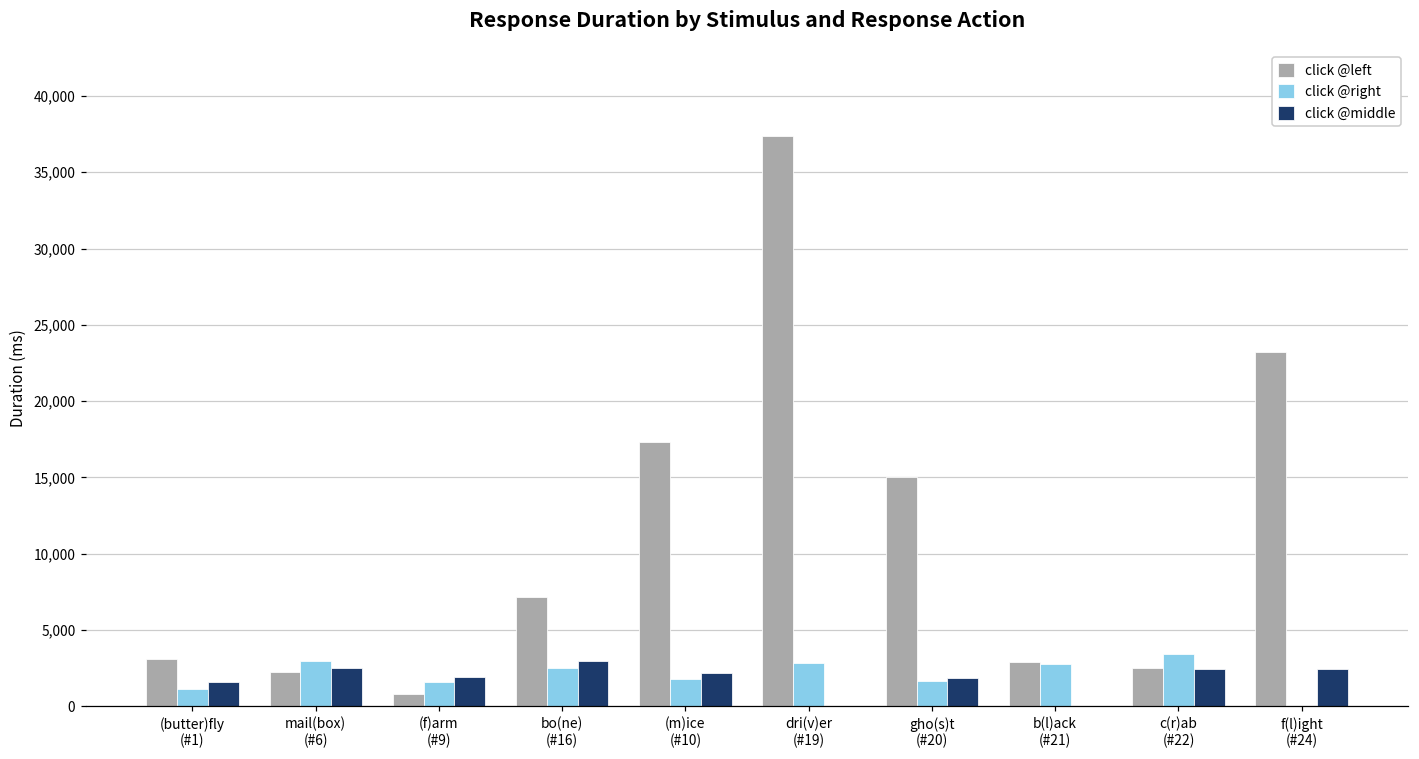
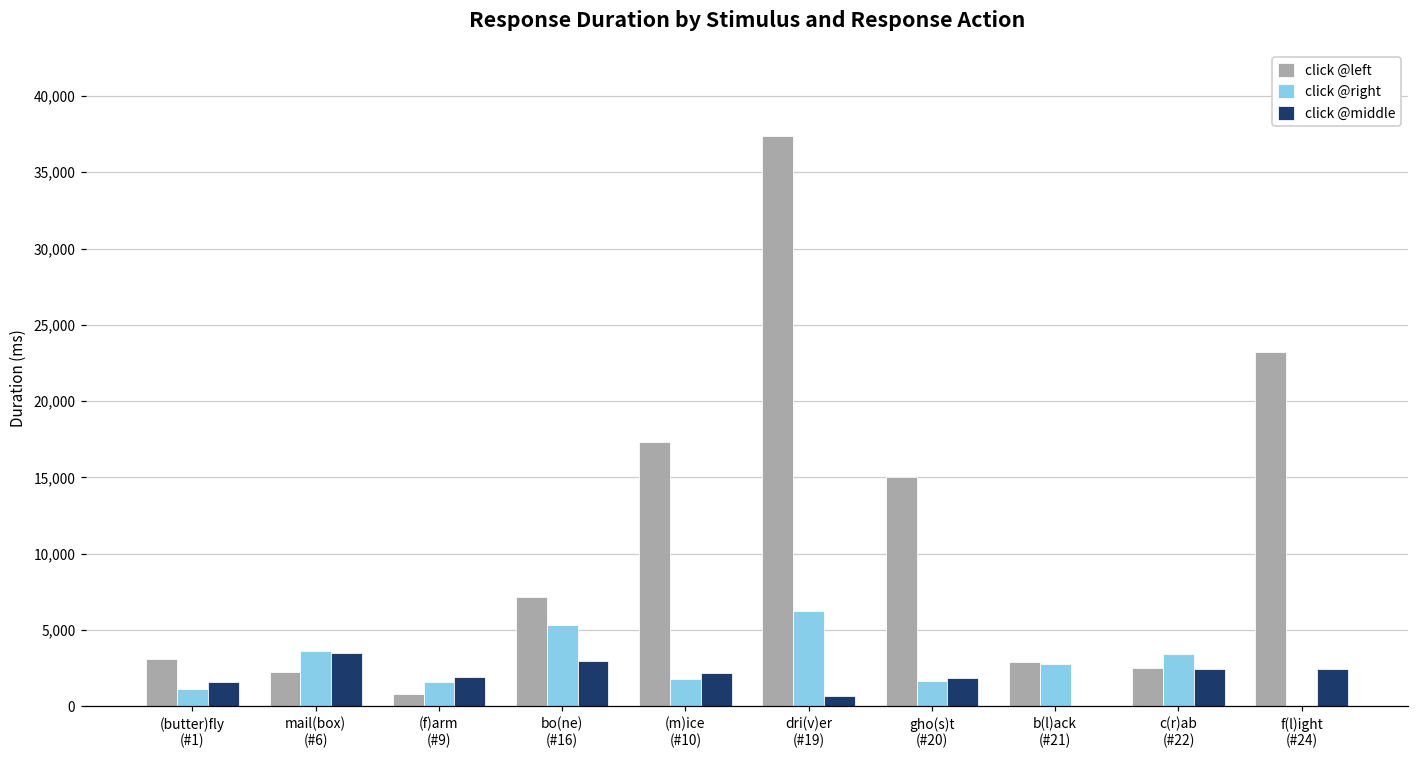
  {
    "click @left": {
      "(butter)fly (#1)": "3,100",
      "mail(box) (#6)": "2,300",
      "(f)arm (#9)": "800",
      "bo(ne) (#16)": "7,200",
      "(m)ice (#10)": "17,300",
      "dri(v)er (#19)": "37,400",
      "gho(s)t (#20)": "15,000",
      "b(l)ack (#21)": "2,900",
      "c(r)ab (#22)": "2,500",
      "f(l)ight (#24)": "23,200"
    },
    "click @right": {
      "(butter)fly (#1)": "1,100",
-     "mail(box) (#6)": "3,000",
+     "mail(box) (#6)": "3,600",
      "(f)arm (#9)": "1,600",
-     "bo(ne) (#16)": "2,500",
+     "bo(ne) (#16)": "5,300",
      "(m)ice (#10)": "1,800",
-     "dri(v)er (#19)": "2,800",
+     "dri(v)er (#19)": "6,200",
      "gho(s)t (#20)": "1,600",
      "b(l)ack (#21)": "2,800",
      "c(r)ab (#22)": "3,400",
      "f(l)ight (#24)": "0"
    },
    "click @middle": {
      "(butter)fly (#1)": "1,600",
-     "mail(box) (#6)": "2,500",
+     "mail(box) (#6)": "3,500",
      "(f)arm (#9)": "1,900",
      "bo(ne) (#16)": "3,000",
      "(m)ice (#10)": "2,200",
-     "dri(v)er (#19)": "0",
+     "dri(v)er (#19)": "700",
      "gho(s)t (#20)": "1,800",
      "b(l)ack (#21)": "0",
      "c(r)ab (#22)": "2,500",
      "f(l)ight (#24)": "2,400"
    }
  }
